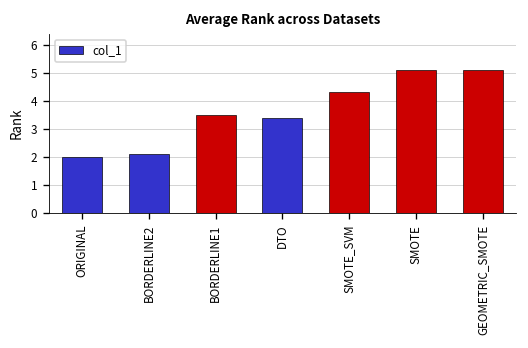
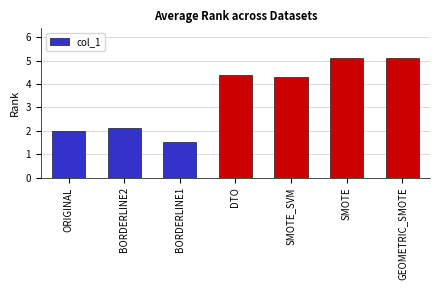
  {
    "ORIGINAL": 2.0,
    "BORDERLINE2": 2.1,
-   "BORDERLINE1": 3.5,
-   "DTO": 3.4,
+   "BORDERLINE1": 1.5,
+   "DTO": 4.4,
    "SMOTE_SVM": 4.3,
    "SMOTE": 5.1,
    "GEOMETRIC_SMOTE": 5.1
  }
